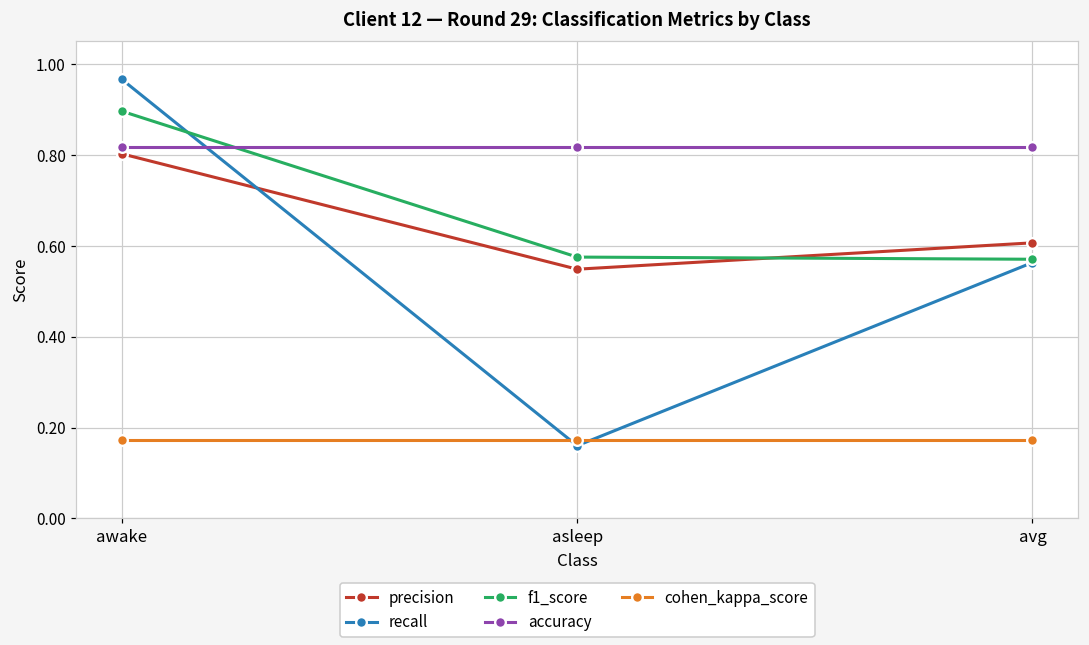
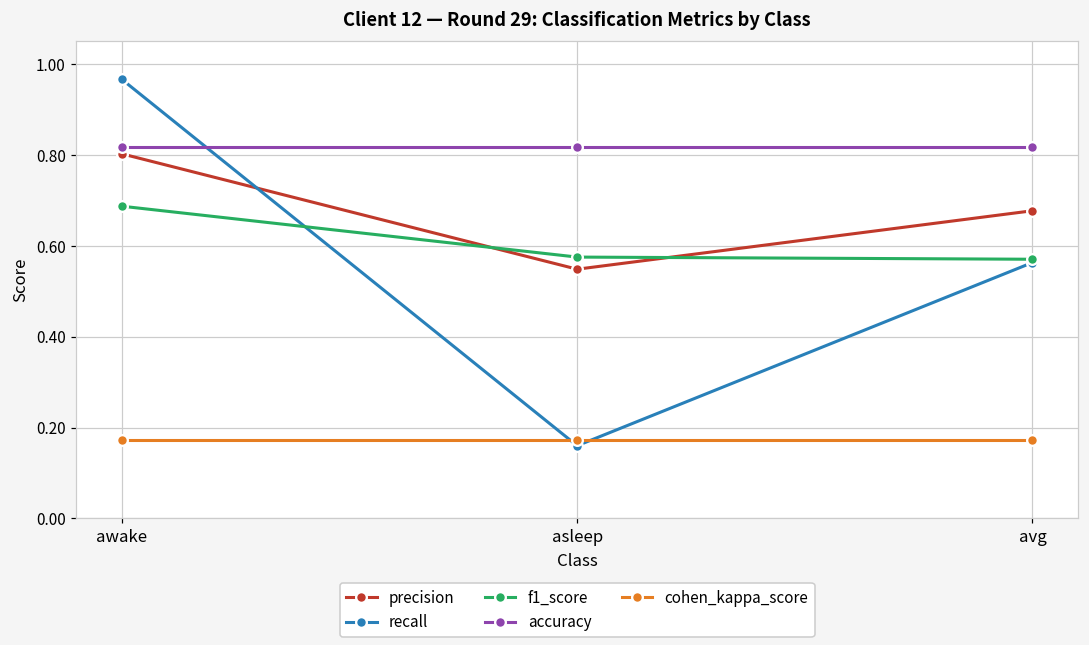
  {
    "precision": {
      "awake": 0.80,
      "asleep": 0.55,
-     "avg": 0.61
+     "avg": 0.68
    },
    "recall": {
      "awake": 0.97,
      "asleep": 0.16,
      "avg": 0.56
    },
    "f1_score": {
-     "awake": 0.90,
+     "awake": 0.69,
      "asleep": 0.58,
      "avg": 0.57
    },
    "accuracy": {
      "awake": 0.82,
      "asleep": 0.82,
      "avg": 0.82
    },
    "cohen_kappa_score": {
      "awake": 0.17,
      "asleep": 0.17,
      "avg": 0.17
    }
  }
